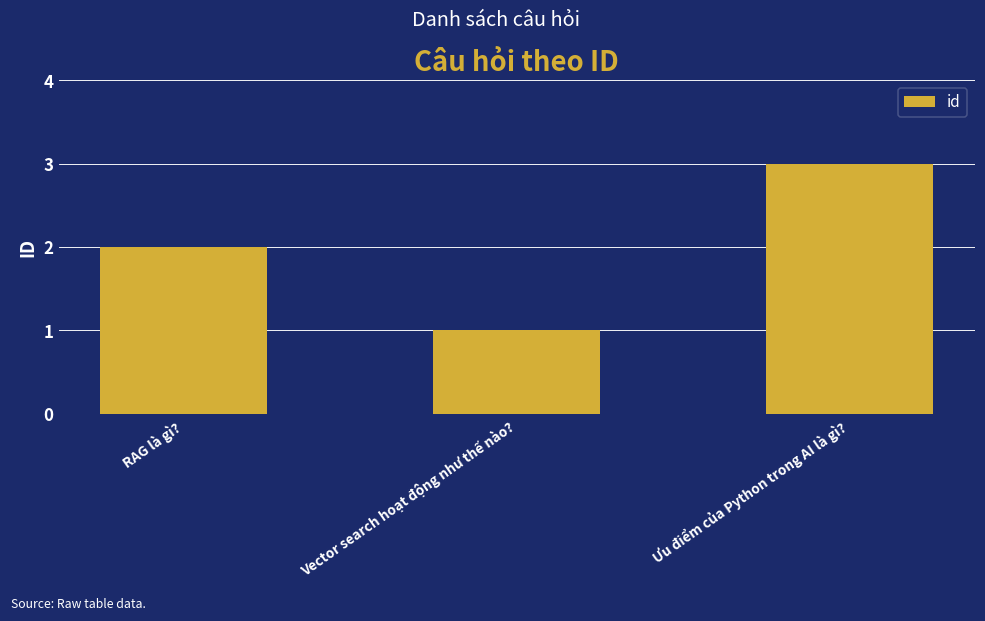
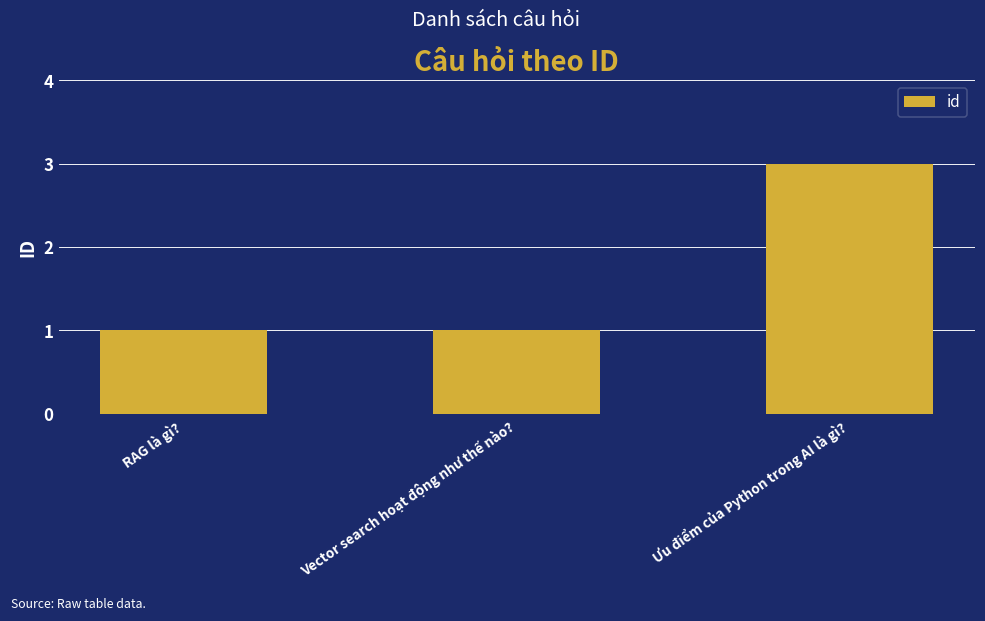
  {
-   "RAG là gì?": 2,
+   "RAG là gì?": 1,
    "Vector search hoạt động như thế nào?": 1,
    "Ưu điểm của Python trong AI là gì?": 3
  }
